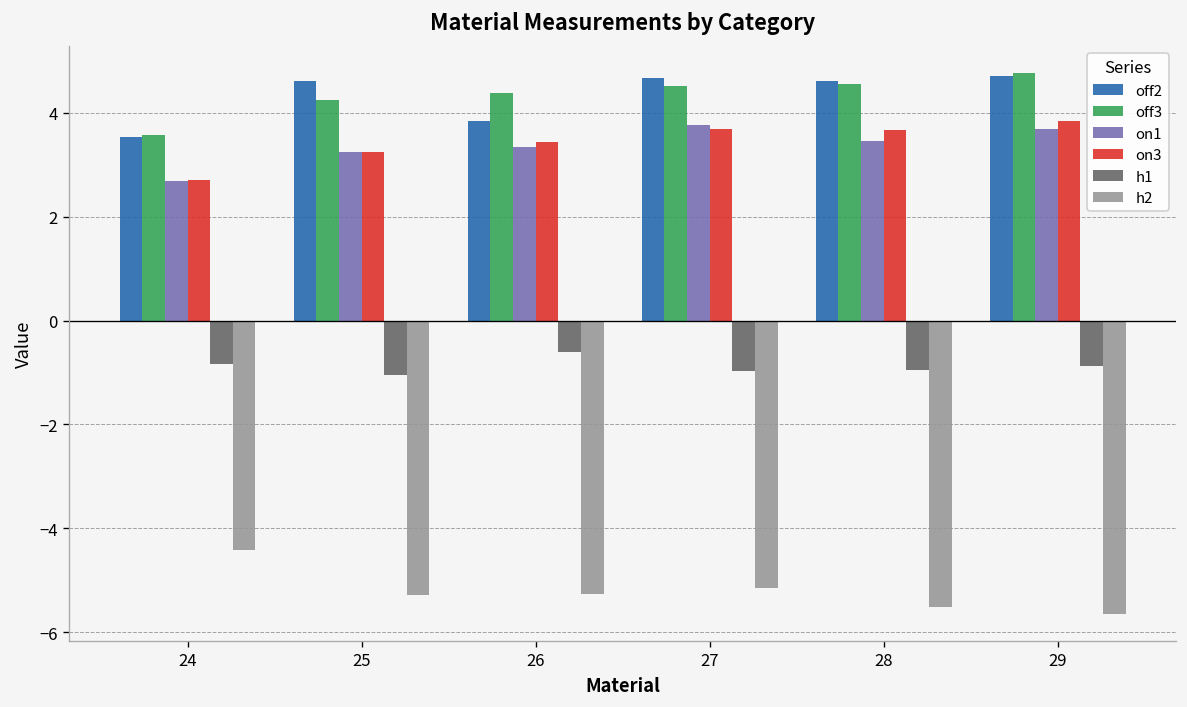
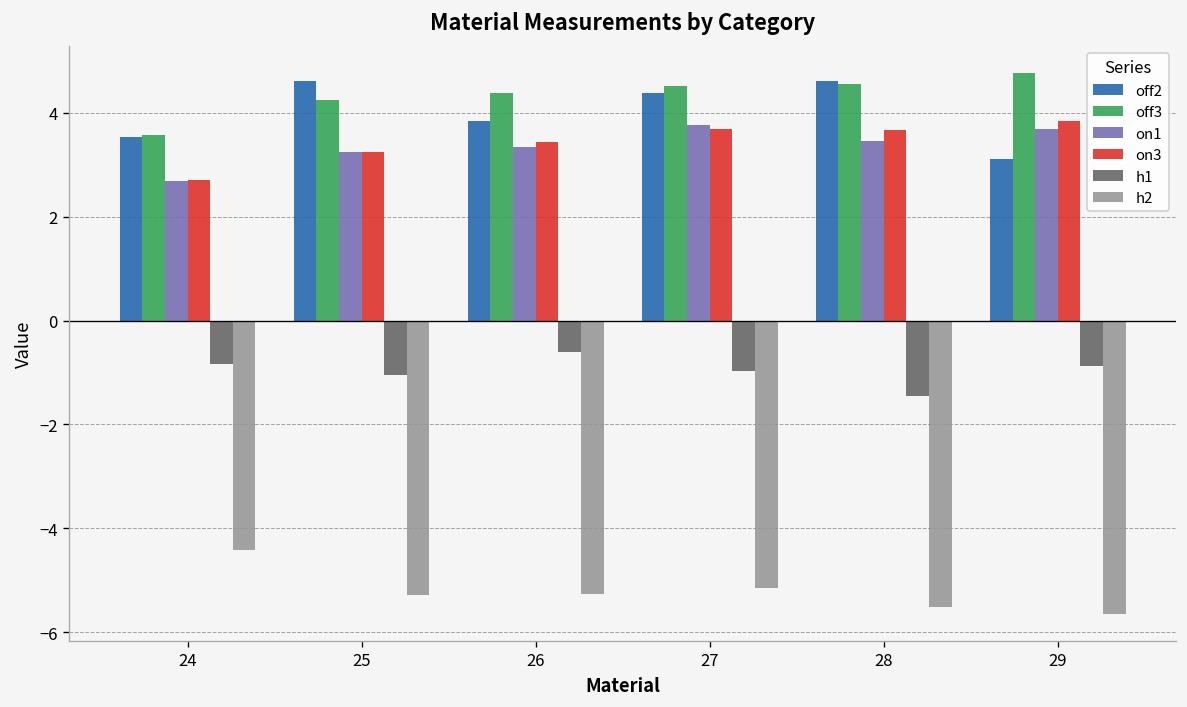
  {
    "off2": {
      "24": 3.5,
      "25": 4.6,
      "26": 3.9,
-     "27": 4.7,
+     "27": 4.4,
      "28": 4.6,
-     "29": 4.7
+     "29": 3.1
    },
    "off3": {
      "24": 3.6,
      "25": 4.2,
      "26": 4.4,
      "27": 4.5,
      "28": 4.6,
      "29": 4.8
    },
    "on1": {
      "24": 2.7,
      "25": 3.2,
      "26": 3.3,
      "27": 3.8,
      "28": 3.5,
      "29": 3.7
    },
    "on3": {
      "24": 2.7,
      "25": 3.2,
      "26": 3.4,
      "27": 3.7,
      "28": 3.7,
      "29": 3.8
    },
    "h1": {
      "24": -0.8,
      "25": -1.0,
      "26": -0.6,
      "27": -1.0,
-     "28": -1.0,
+     "28": -1.5,
      "29": -0.9
    },
    "h2": {
      "24": -4.4,
      "25": -5.3,
      "26": -5.3,
      "27": -5.1,
      "28": -5.5,
      "29": -5.6
    }
  }
